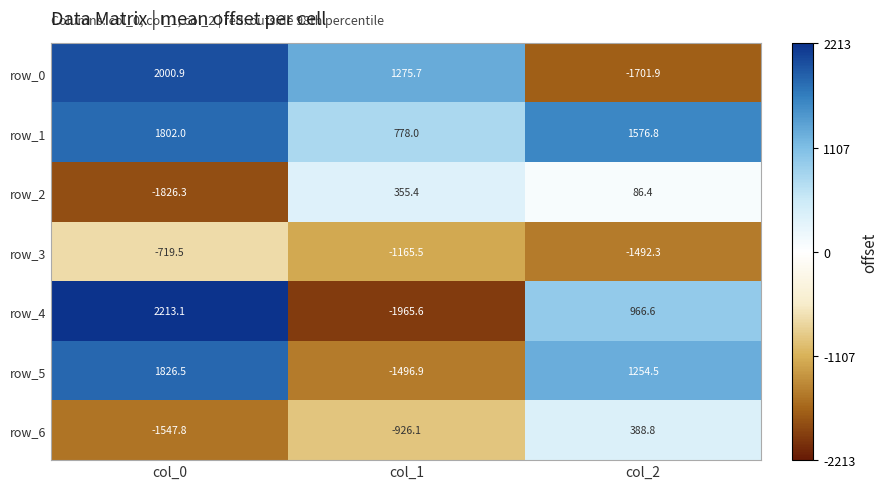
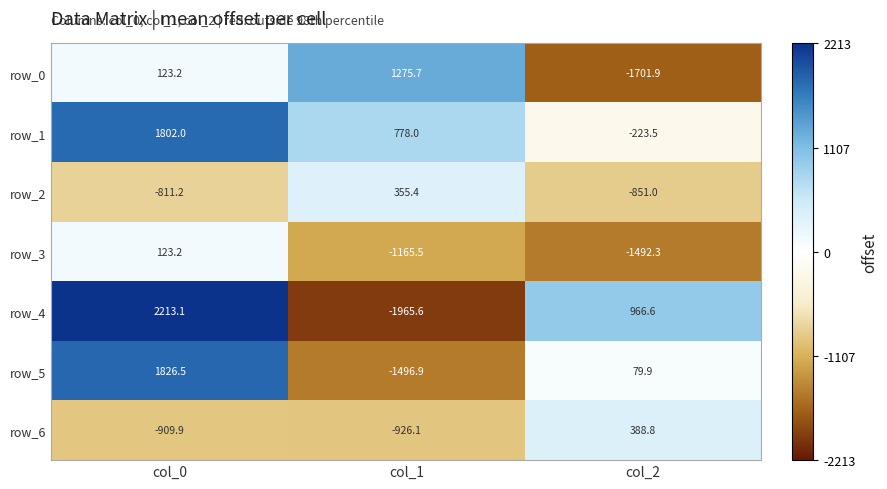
  {
    "row_0": {
-     "col_0": 2000.9,
+     "col_0": 123.2,
      "col_1": 1275.7,
      "col_2": -1701.9
    },
    "row_1": {
      "col_0": 1802.0,
      "col_1": 778.0,
-     "col_2": 1576.8
+     "col_2": -223.5
    },
    "row_2": {
-     "col_0": -1826.3,
+     "col_0": -811.2,
      "col_1": 355.4,
-     "col_2": 86.4
+     "col_2": -851.0
    },
    "row_3": {
-     "col_0": -719.5,
+     "col_0": 123.2,
      "col_1": -1165.5,
      "col_2": -1492.3
    },
    "row_4": {
      "col_0": 2213.1,
      "col_1": -1965.6,
      "col_2": 966.6
    },
    "row_5": {
      "col_0": 1826.5,
      "col_1": -1496.9,
-     "col_2": 1254.5
+     "col_2": 79.9
    },
    "row_6": {
-     "col_0": -1547.8,
+     "col_0": -909.9,
      "col_1": -926.1,
      "col_2": 388.8
    }
  }
